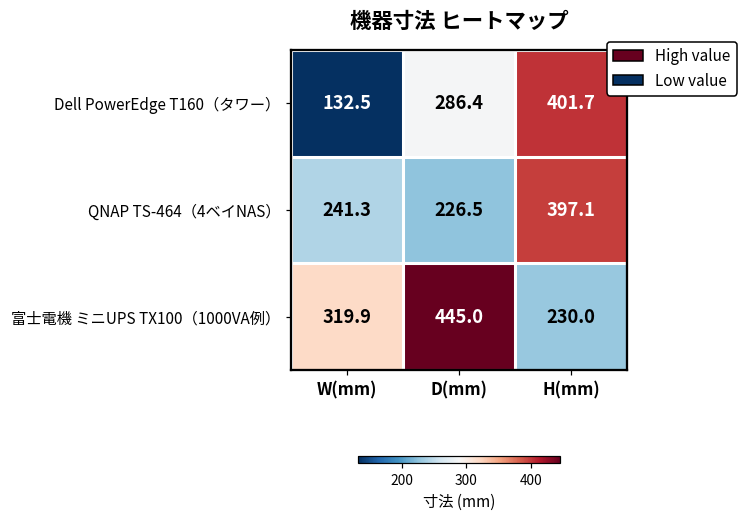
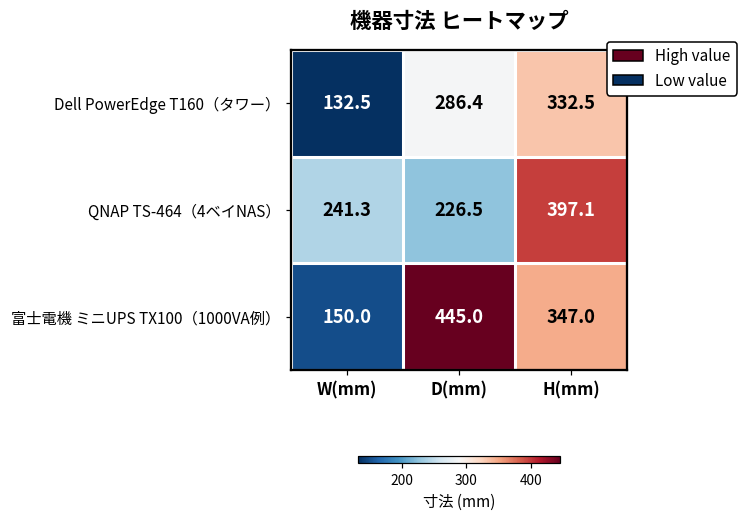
  {
    "Dell PowerEdge T160（タワー）": {
      "W(mm)": 132.5,
      "D(mm)": 286.4,
-     "H(mm)": 401.7
+     "H(mm)": 332.5
    },
    "QNAP TS-464（4ベイNAS）": {
      "W(mm)": 241.3,
      "D(mm)": 226.5,
      "H(mm)": 397.1
    },
    "富士電機 ミニUPS TX100（1000VA例）": {
-     "W(mm)": 319.9,
+     "W(mm)": 150.0,
      "D(mm)": 445.0,
-     "H(mm)": 230.0
+     "H(mm)": 347.0
    }
  }
